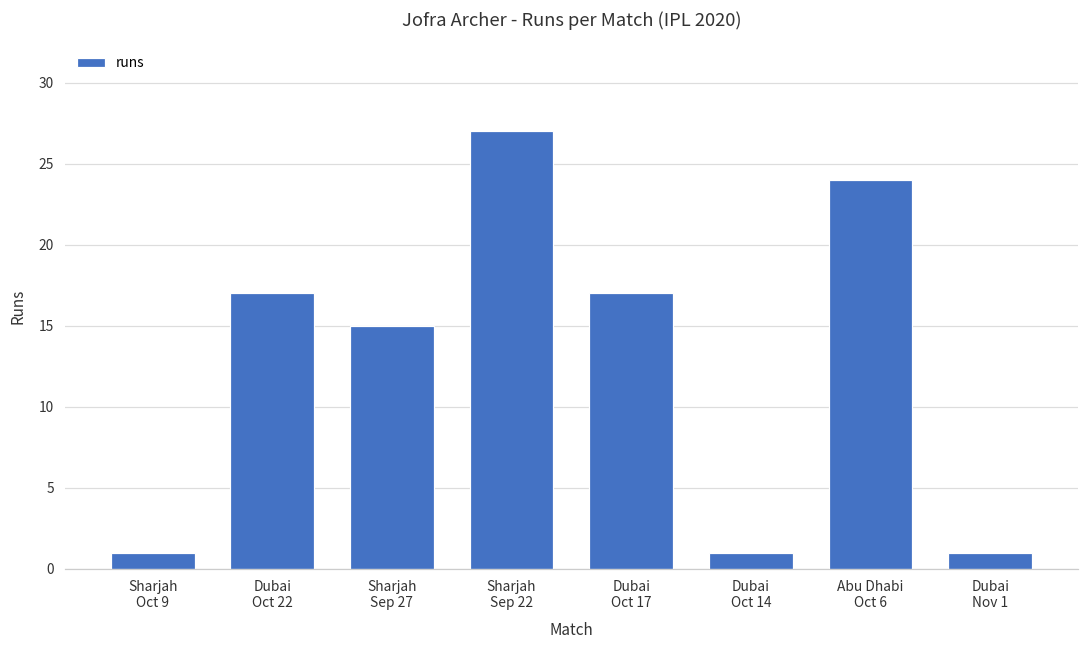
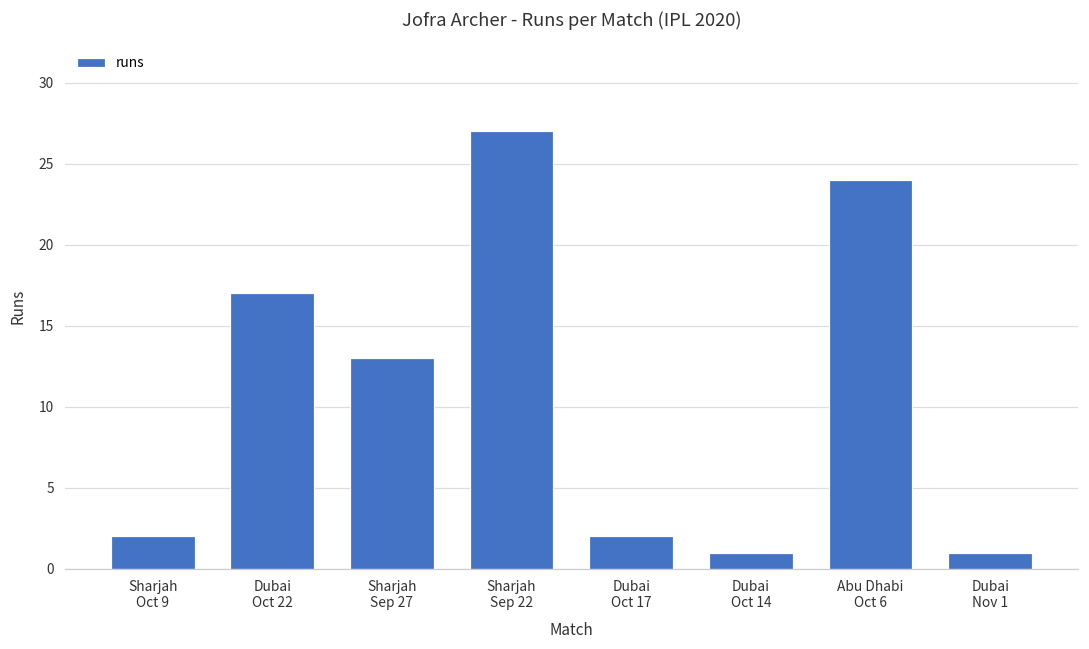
  {
-   "Sharjah Oct 9": 1,
+   "Sharjah Oct 9": 2,
    "Dubai Oct 22": 17,
-   "Sharjah Sep 27": 15,
+   "Sharjah Sep 27": 13,
    "Sharjah Sep 22": 27,
-   "Dubai Oct 17": 17,
+   "Dubai Oct 17": 2,
    "Dubai Oct 14": 1,
    "Abu Dhabi Oct 6": 24,
    "Dubai Nov 1": 1
  }
